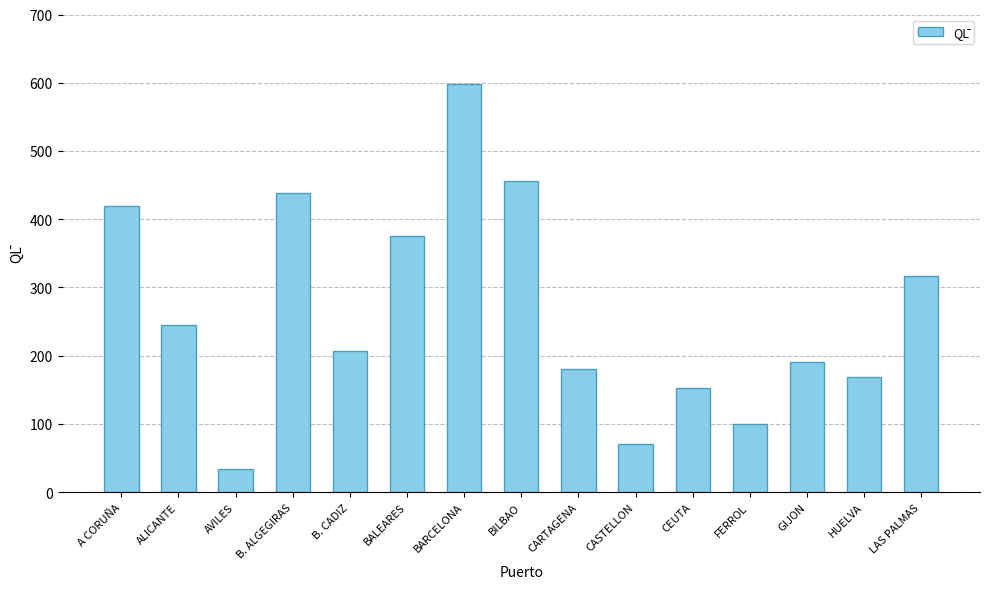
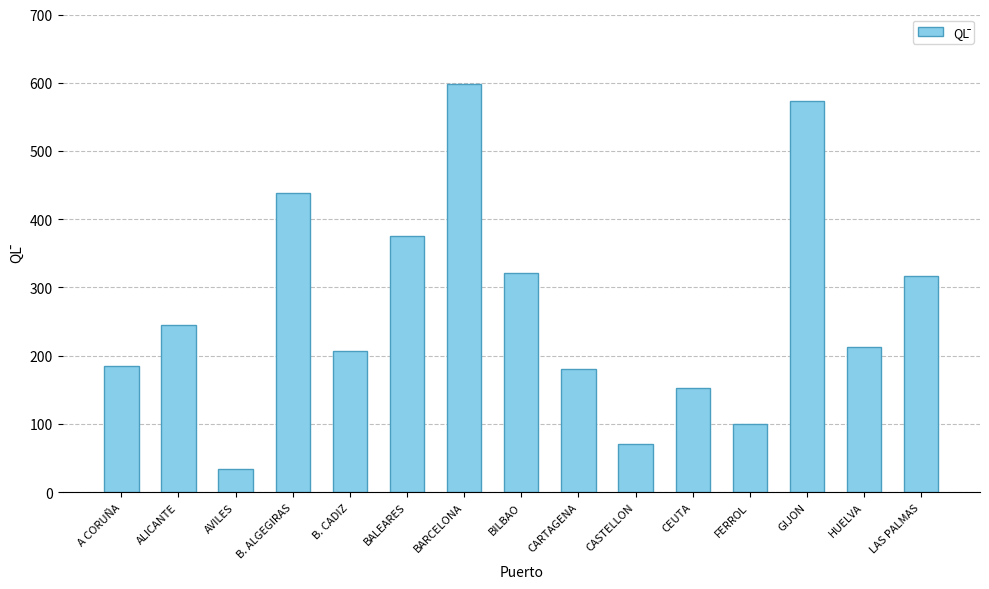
  {
-   "A CORUÑA": 420,
+   "A CORUÑA": 180,
    "ALICANTE": 240,
    "AVILES": 30,
    "B. ALGEGIRAS": 440,
    "B. CADIZ": 210,
    "BALEARES": 380,
    "BARCELONA": 600,
-   "BILBAO": 460,
+   "BILBAO": 320,
    "CARTAGENA": 180,
    "CASTELLON": 70,
    "CEUTA": 150,
    "FERROL": 100,
-   "GIJON": 190,
-   "HUELVA": 170,
+   "GIJON": 570,
+   "HUELVA": 210,
    "LAS PALMAS": 320
  }
